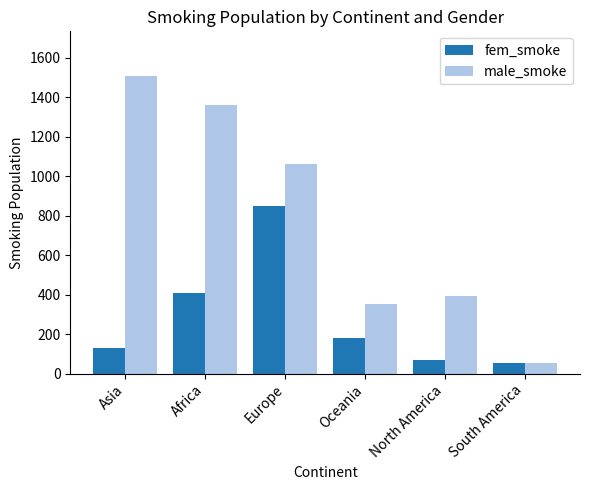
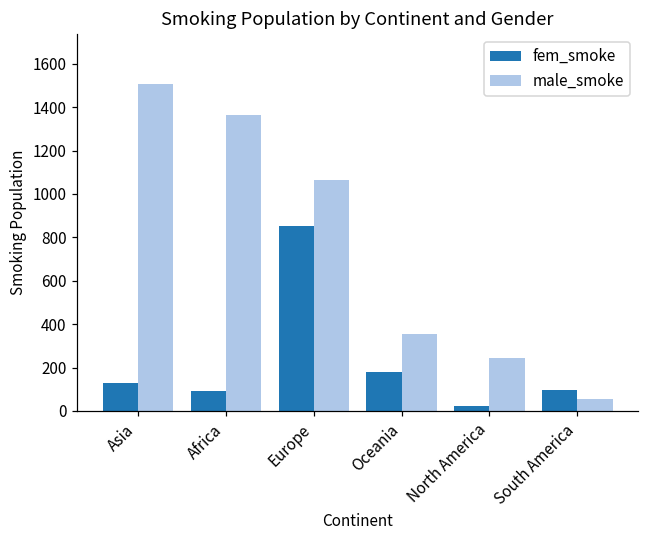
  {
    "fem_smoke": {
      "Asia": 130,
-     "Africa": 410,
+     "Africa": 90,
      "Europe": 850,
      "Oceania": 180,
-     "North America": 70,
-     "South America": 50
+     "North America": 20,
+     "South America": 100
    },
    "male_smoke": {
      "Asia": 1510,
      "Africa": 1360,
      "Europe": 1060,
      "Oceania": 350,
-     "North America": 400,
+     "North America": 240,
      "South America": 50
    }
  }
